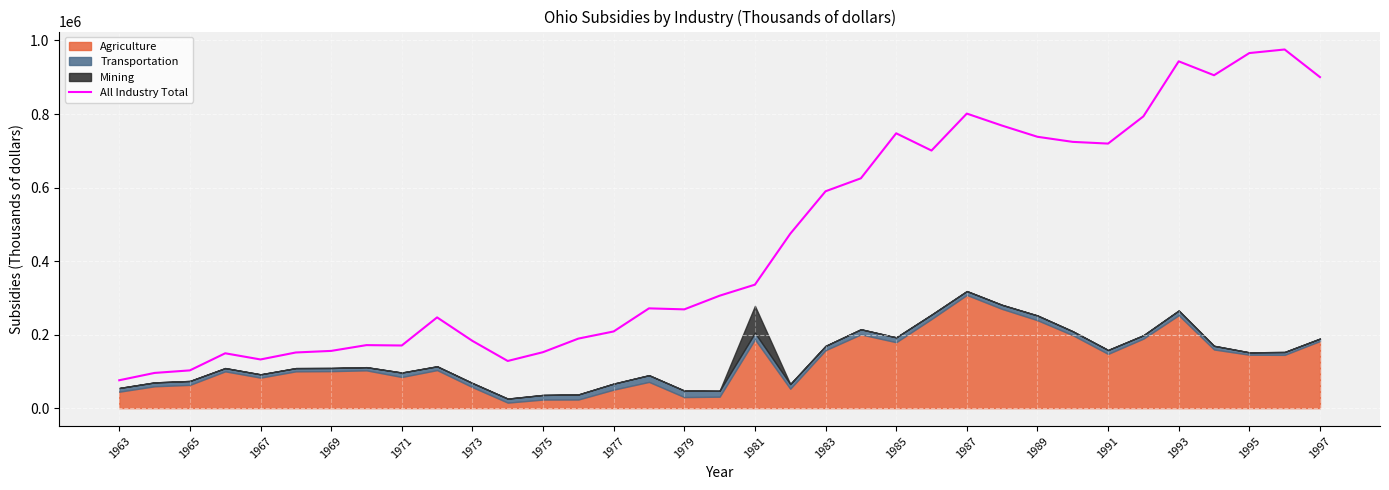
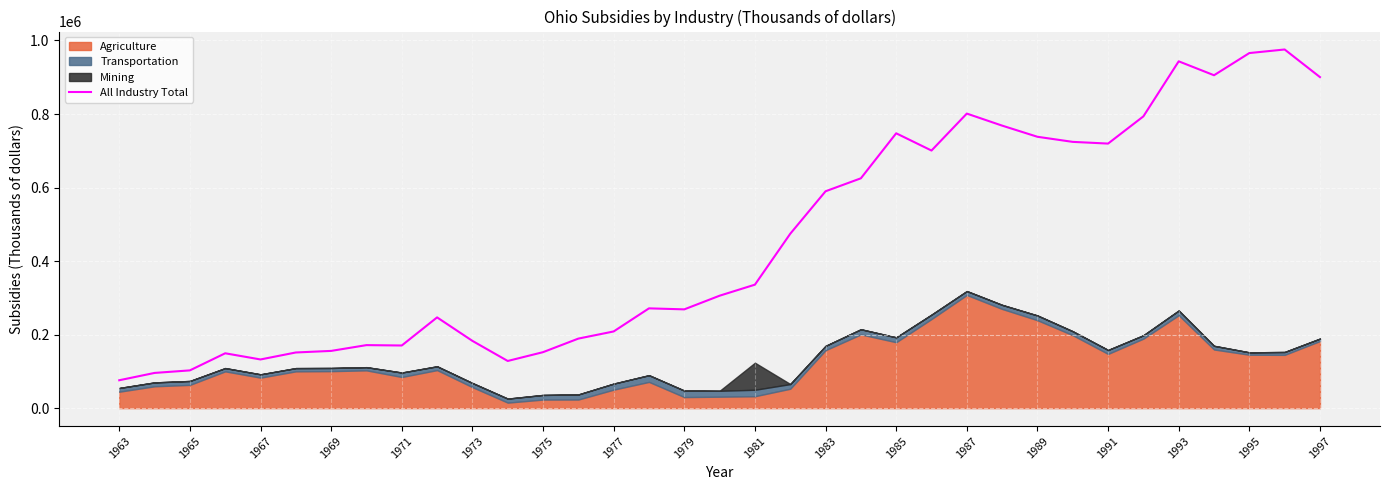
  {
    "All Industry Total": {
      "1963": 80000,
      "1965": 100000,
      "1967": 130000,
      "1969": 160000,
      "1971": 170000,
      "1973": 180000,
      "1975": 150000,
      "1977": 210000,
      "1979": 270000,
      "1981": 340000,
      "1983": 590000,
      "1985": 750000,
      "1987": 800000,
      "1989": 740000,
      "1991": 720000,
      "1993": 940000,
      "1995": 970000,
      "1997": 900000
    },
    "Agriculture": {
      "1963": 40000,
      "1965": 60000,
      "1967": 80000,
      "1969": 100000,
      "1971": 80000,
      "1973": 60000,
      "1975": 20000,
      "1977": 50000,
      "1979": 30000,
-     "1981": 190000,
+     "1981": 30000,
      "1983": 160000,
      "1985": 180000,
      "1987": 310000,
      "1989": 240000,
      "1991": 150000,
      "1993": 250000
    },
    "Transportation": {
      "1981": 20000
    },
    "Mining": {
      "1981": 70000
    }
  }
